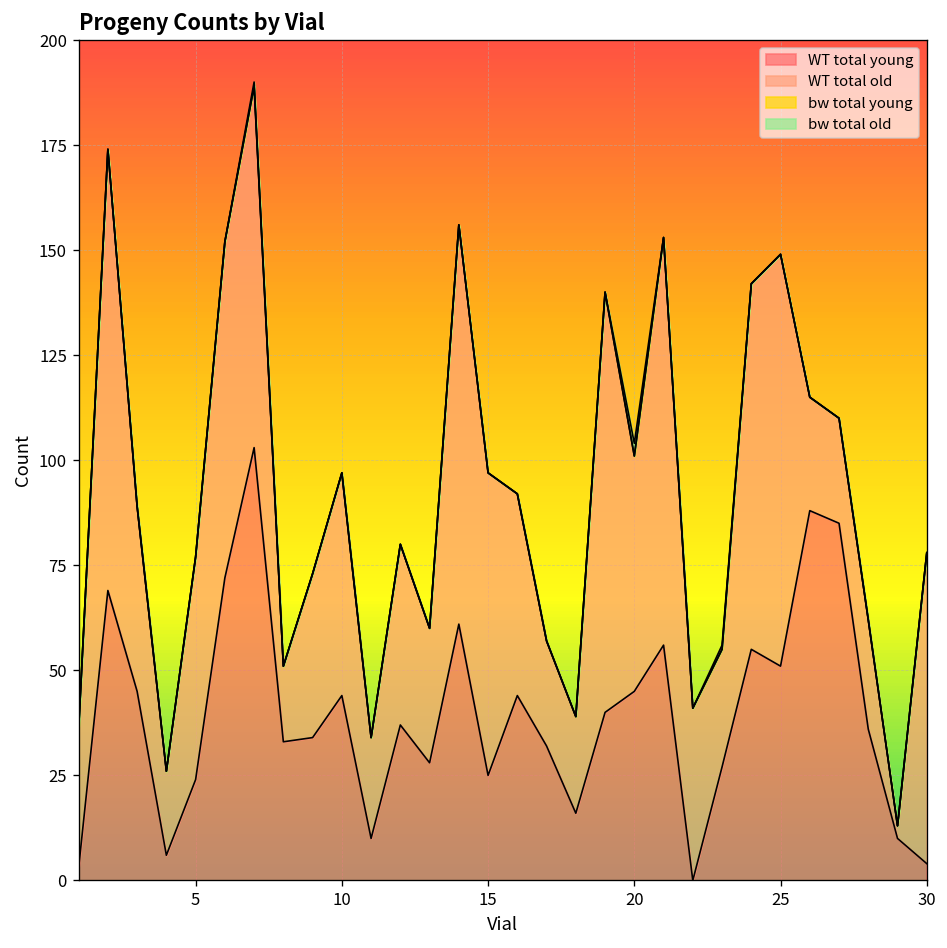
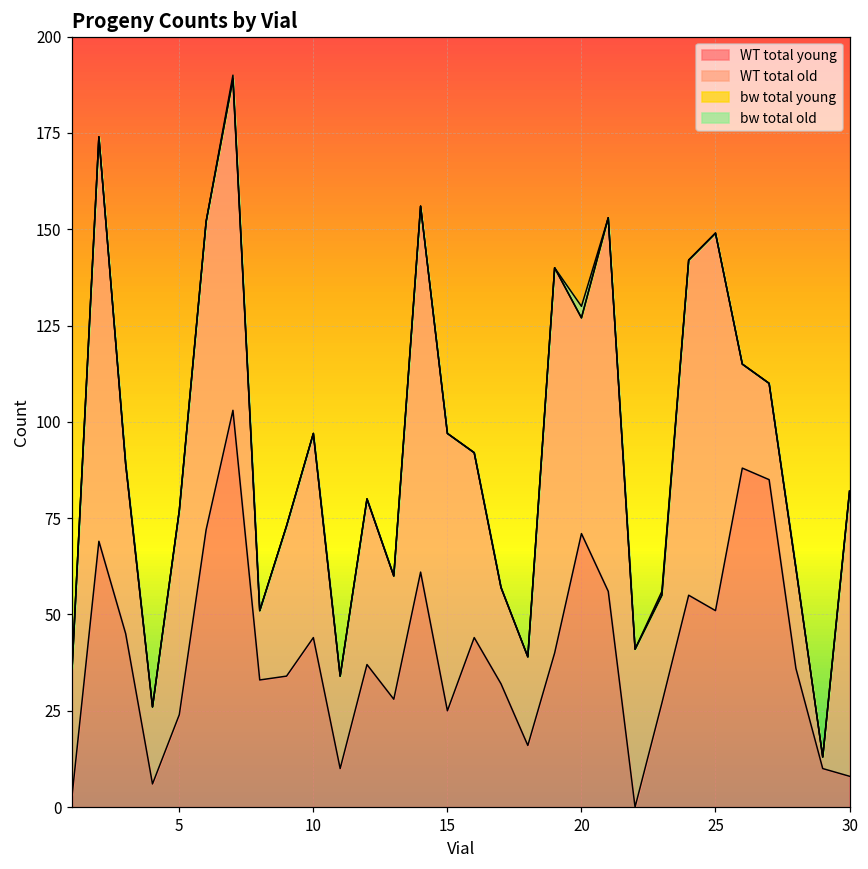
  {
    "WT total young": {
      "5": 24,
      "10": 44,
      "15": 25,
-     "20": 45,
+     "20": 71,
      "25": 51,
-     "30": 4
+     "30": 8
    },
    "bw total old": {
      "20": 3
    }
  }
